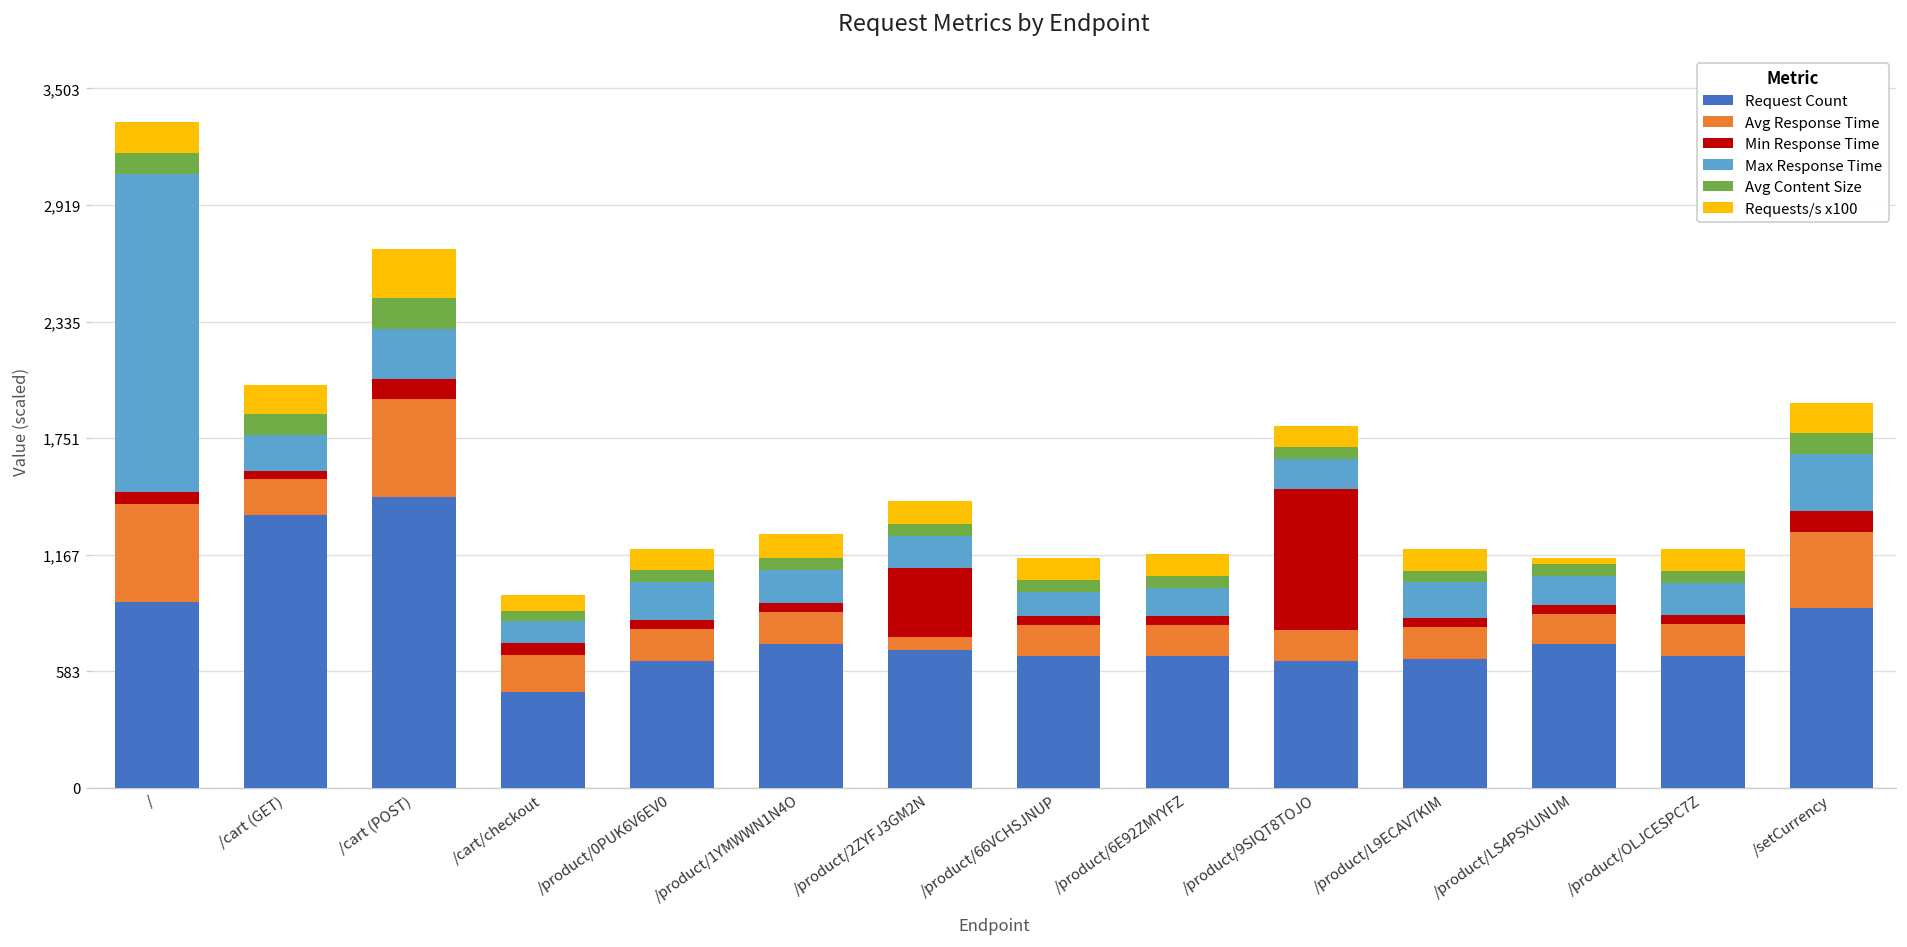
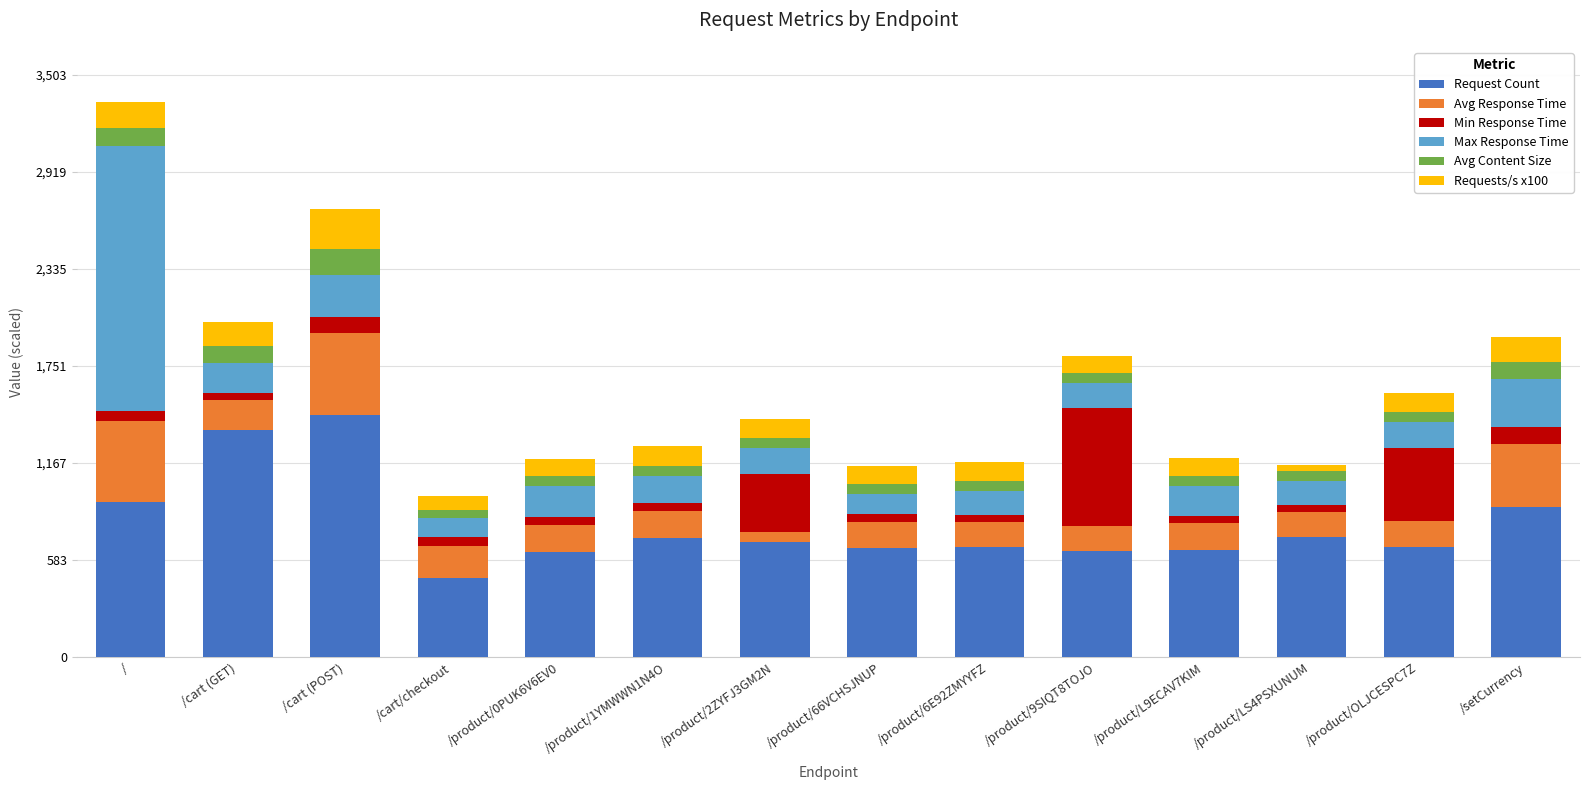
  {
    "Avg Response Time": {
      "/": 490,
      "/cart (GET)": 180,
      "/cart (POST)": 490,
      "/cart/checkout": 190,
      "/product/0PUK6V6EV0": 160,
      "/product/1YMWWN1N4O": 160,
      "/product/2ZYFJ3GM2N": 70,
      "/product/66VCHSJNUP": 160,
      "/product/6E92ZMYYFZ": 150,
      "/product/9SIQT8TOJO": 150,
      "/product/L9ECAV7KIM": 160,
      "/product/LS4PSXUNUM": 150,
      "/product/OLJCESPC7Z": 160,
      "/setCurrency": 380
    },
    "Min Response Time": {
      "/": 60,
      "/cart (GET)": 40,
      "/cart (POST)": 100,
      "/cart/checkout": 60,
      "/product/0PUK6V6EV0": 50,
      "/product/1YMWWN1N4O": 40,
      "/product/2ZYFJ3GM2N": 350,
      "/product/66VCHSJNUP": 40,
      "/product/6E92ZMYYFZ": 40,
      "/product/9SIQT8TOJO": 710,
      "/product/L9ECAV7KIM": 50,
      "/product/LS4PSXUNUM": 50,
-     "/product/OLJCESPC7Z": 50,
+     "/product/OLJCESPC7Z": 440,
      "/setCurrency": 100
    },
    "Avg Content Size": {
      "/": 100,
      "/cart (GET)": 100,
      "/cart (POST)": 160,
      "/cart/checkout": 50,
      "/product/0PUK6V6EV0": 60,
      "/product/1YMWWN1N4O": 60,
      "/product/2ZYFJ3GM2N": 60,
      "/product/66VCHSJNUP": 60,
      "/product/6E92ZMYYFZ": 60,
      "/product/9SIQT8TOJO": 60,
      "/product/L9ECAV7KIM": 60,
      "/product/LS4PSXUNUM": 60,
      "/product/OLJCESPC7Z": 60,
      "/setCurrency": 110
    },
    "Requests/s x100": {
      "/": 160,
      "/cart (GET)": 140,
      "/cart (POST)": 240,
      "/cart/checkout": 80,
      "/product/0PUK6V6EV0": 110,
      "/product/1YMWWN1N4O": 120,
      "/product/2ZYFJ3GM2N": 120,
      "/product/66VCHSJNUP": 110,
      "/product/6E92ZMYYFZ": 110,
      "/product/9SIQT8TOJO": 110,
      "/product/L9ECAV7KIM": 110,
      "/product/LS4PSXUNUM": 30,
      "/product/OLJCESPC7Z": 110,
      "/setCurrency": 150
    }
  }
